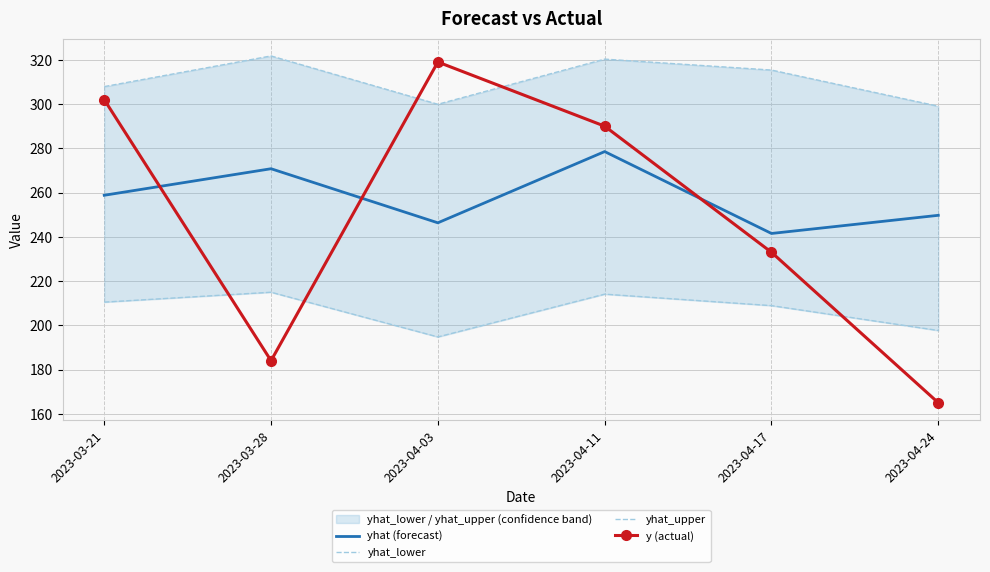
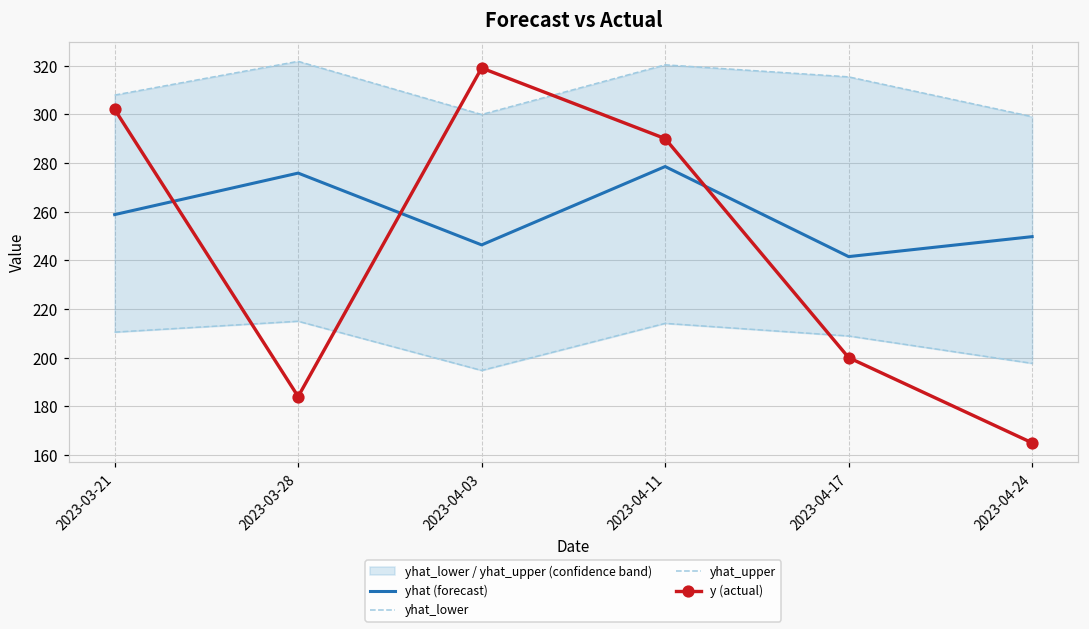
  {
    "yhat (forecast)": {
      "2023-03-21": 259,
-     "2023-03-28": 271,
+     "2023-03-28": 276,
      "2023-04-03": 246,
      "2023-04-11": 279,
      "2023-04-17": 242,
      "2023-04-24": 250
    },
    "y (actual)": {
      "2023-03-21": 302,
      "2023-03-28": 184,
      "2023-04-03": 319,
      "2023-04-11": 290,
-     "2023-04-17": 233,
+     "2023-04-17": 200,
      "2023-04-24": 165
    }
  }
